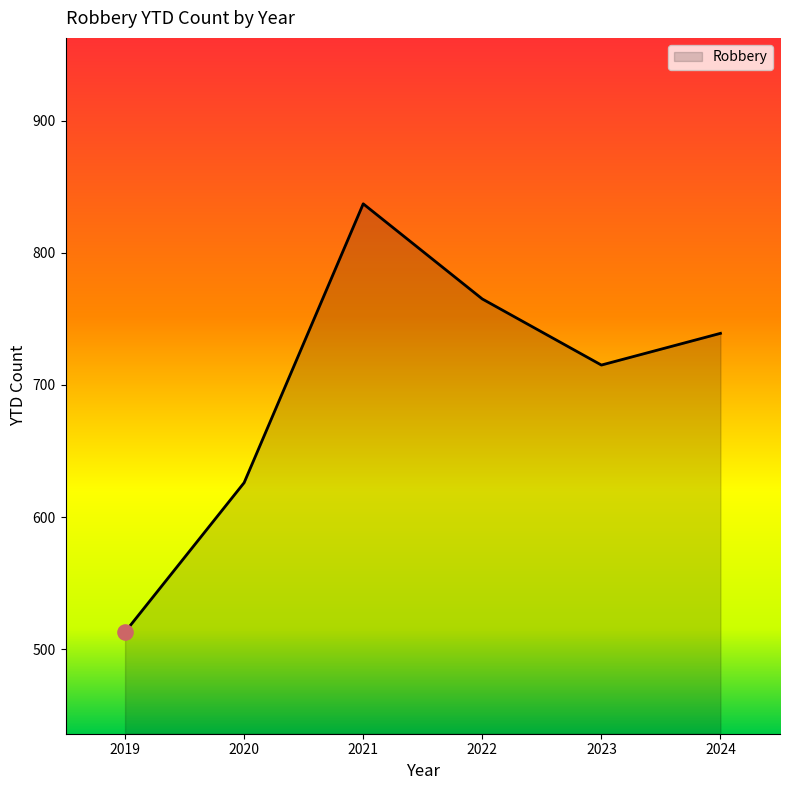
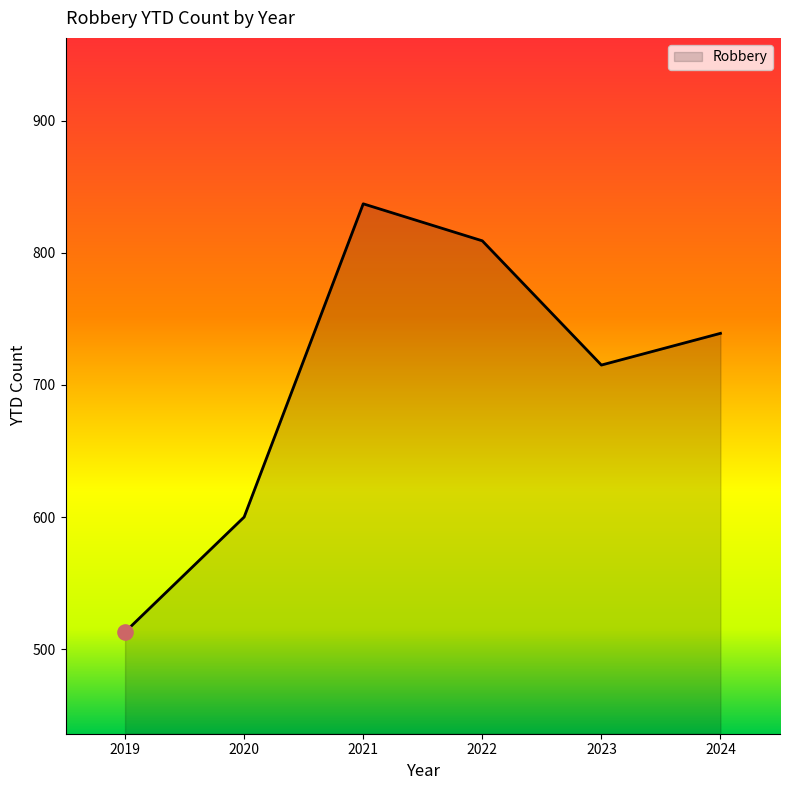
  {
    "Robbery": {
-     "2020": 626,
+     "2020": 600,
      "2021": 837,
-     "2022": 765,
+     "2022": 809,
      "2023": 715,
      "2024": 739
    }
  }
